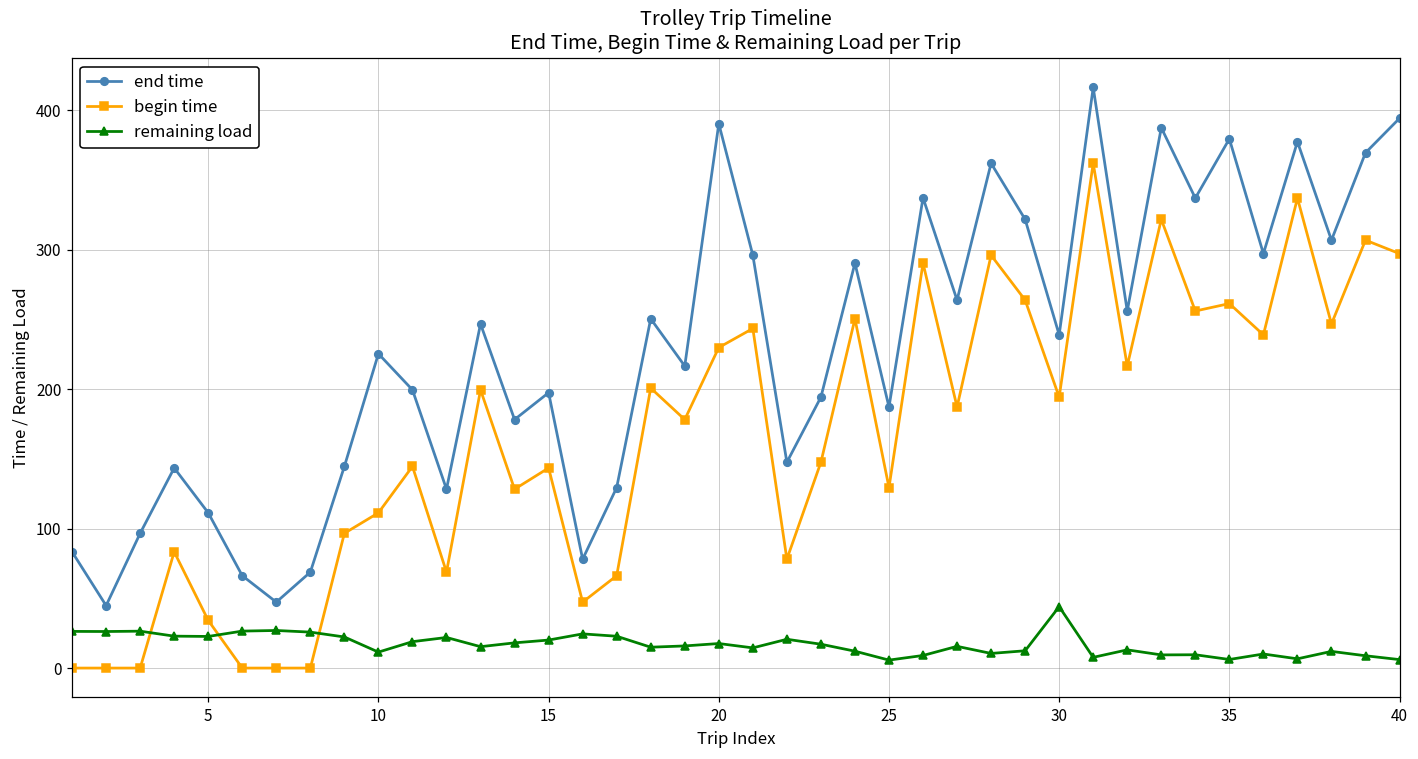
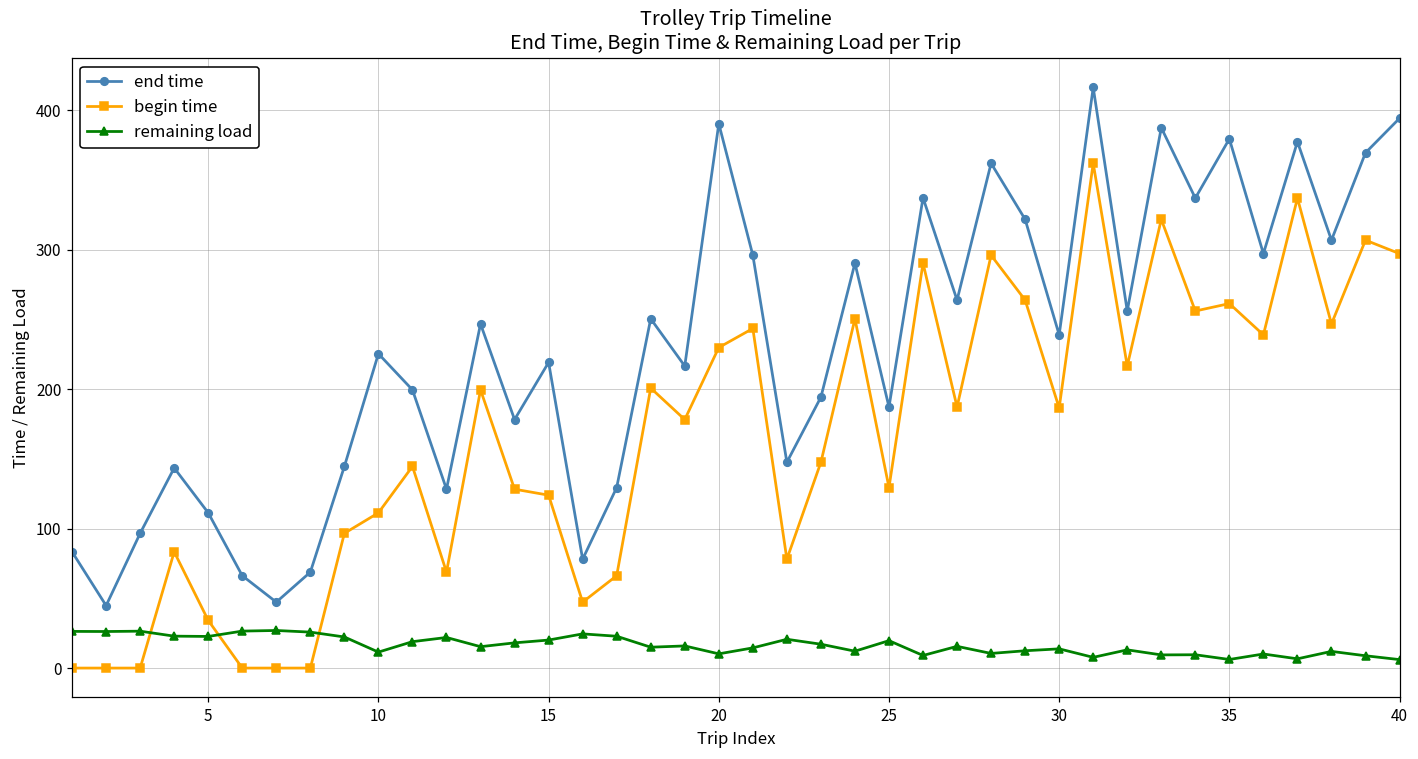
  {
    "end time": {
      "5": 111,
      "10": 225,
-     "15": 198,
+     "15": 219,
      "20": 391,
      "25": 187,
      "30": 239,
      "35": 380,
      "40": 394
    },
    "begin time": {
      "5": 34,
      "10": 111,
-     "15": 144,
+     "15": 124,
      "20": 230,
      "25": 129,
-     "30": 194,
+     "30": 187,
      "35": 261,
      "40": 297
    },
    "remaining load": {
      "5": 23,
      "10": 11,
      "15": 20,
-     "20": 18,
-     "25": 6,
-     "30": 44,
+     "20": 10,
+     "25": 20,
+     "30": 14,
      "35": 6,
      "40": 6
    }
  }
